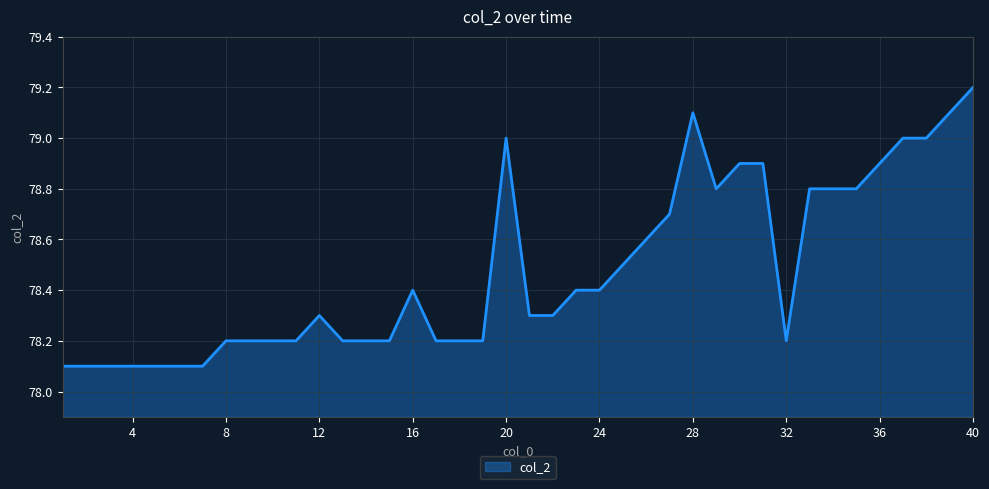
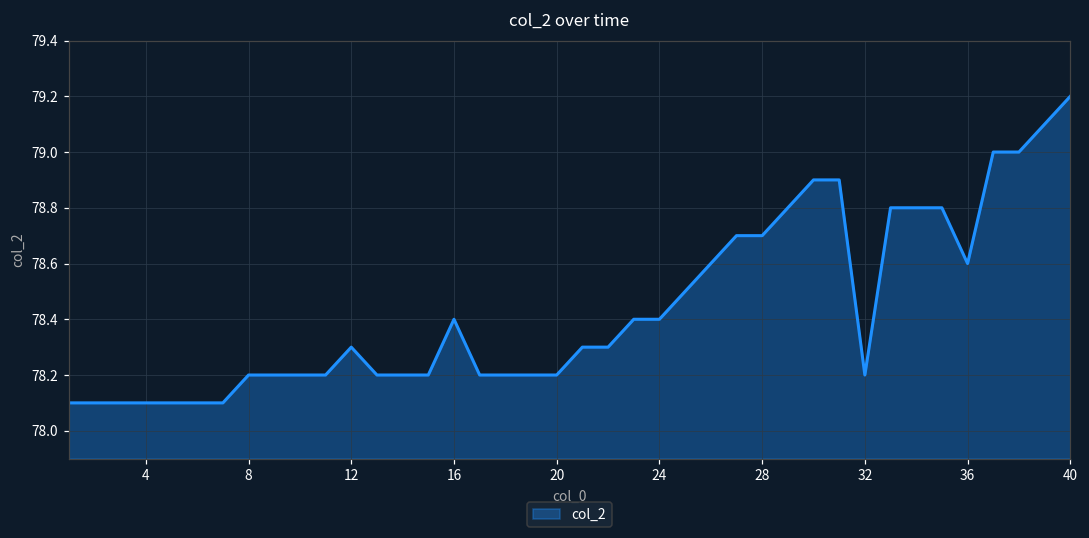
  {
    "4": 78.1,
    "8": 78.2,
    "12": 78.3,
    "16": 78.4,
-   "20": 79.0,
+   "20": 78.2,
    "24": 78.4,
-   "28": 79.1,
+   "28": 78.7,
    "32": 78.2,
-   "36": 78.9,
+   "36": 78.6,
    "40": 79.2
  }
